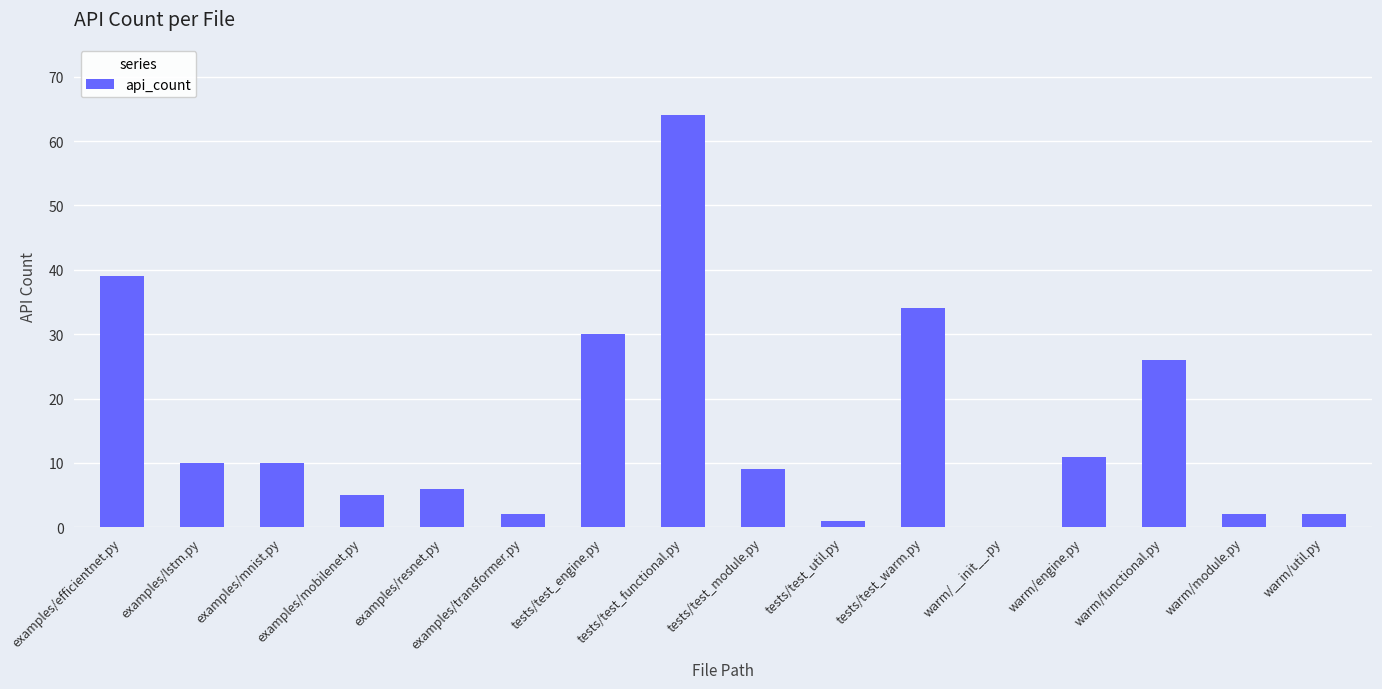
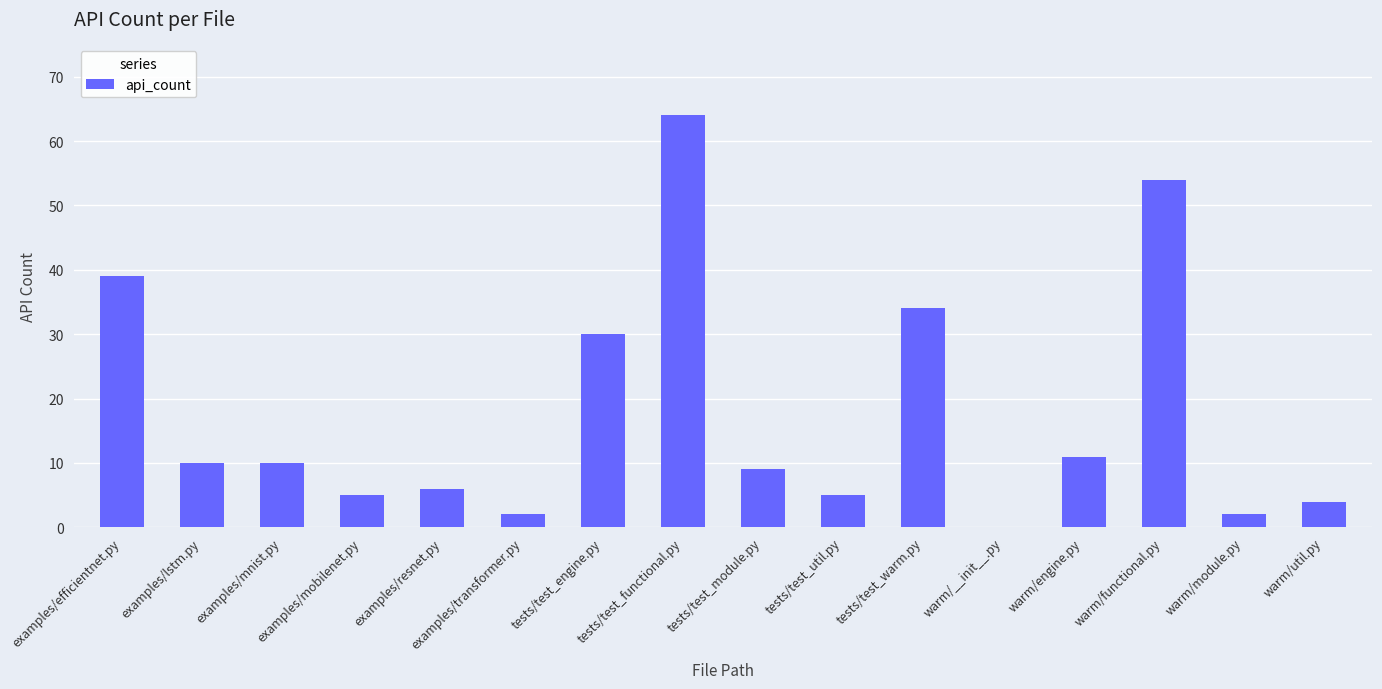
  {
    "examples/efficientnet.py": 39,
    "examples/lstm.py": 10,
    "examples/mnist.py": 10,
    "examples/mobilenet.py": 5,
    "examples/resnet.py": 6,
    "examples/transformer.py": 2,
    "tests/test_engine.py": 30,
    "tests/test_functional.py": 64,
    "tests/test_module.py": 9,
-   "tests/test_util.py": 1,
+   "tests/test_util.py": 5,
    "tests/test_warm.py": 34,
    "warm/__init__.py": 0,
    "warm/engine.py": 11,
-   "warm/functional.py": 26,
+   "warm/functional.py": 54,
    "warm/module.py": 2,
-   "warm/util.py": 2
+   "warm/util.py": 4
  }
